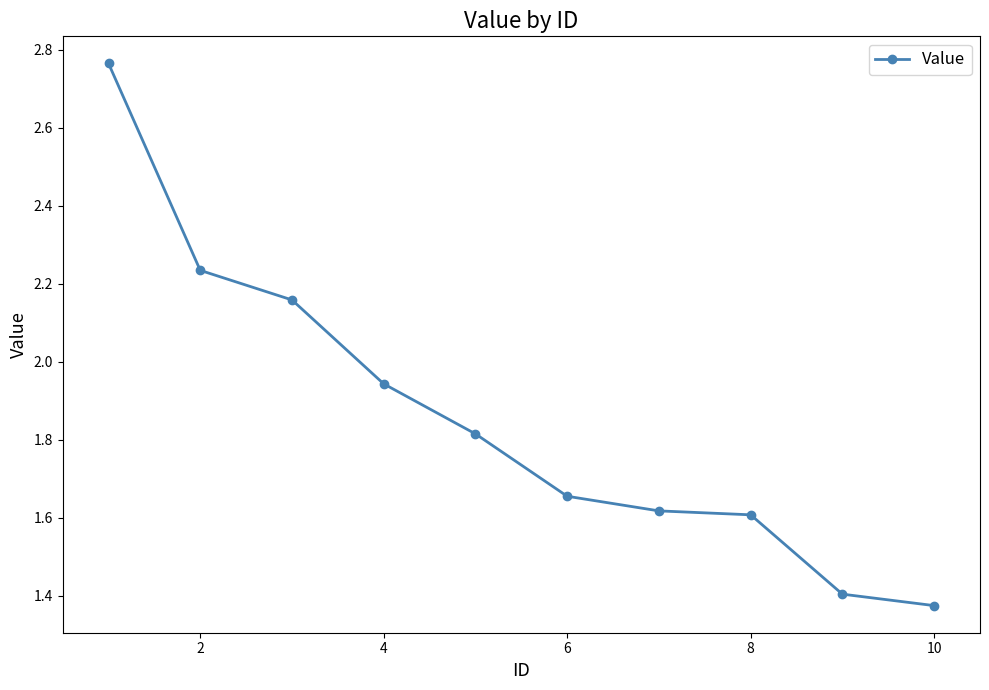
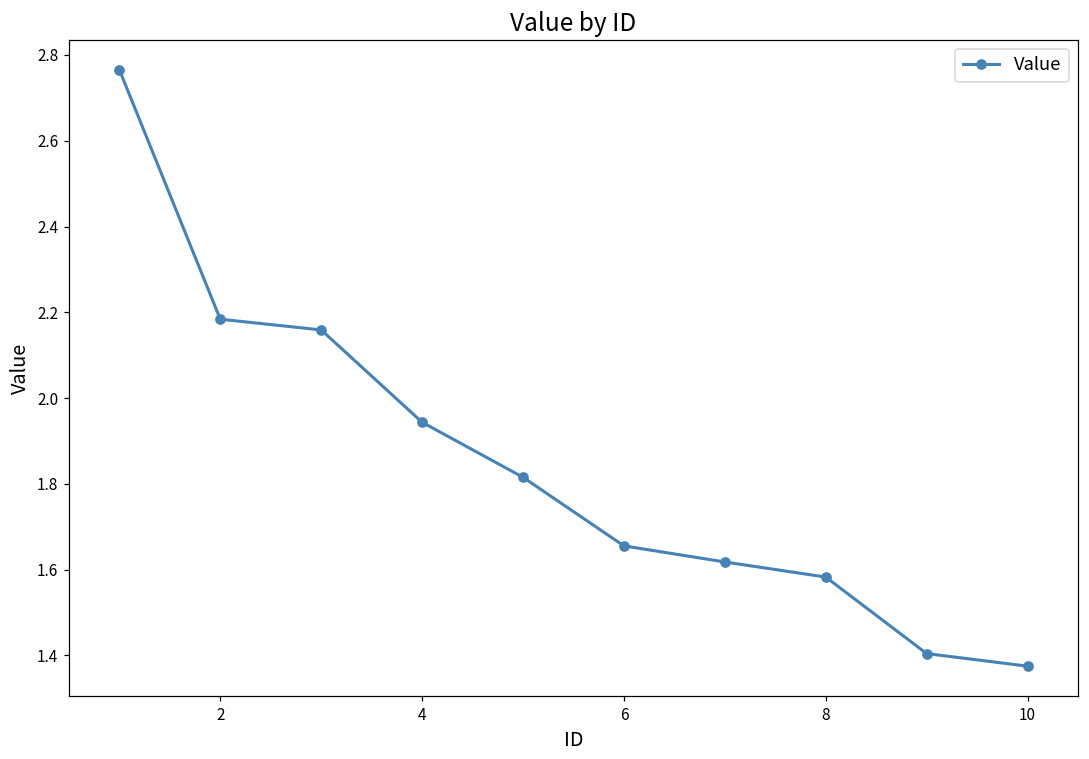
  {
-   "2": 2.23,
+   "2": 2.18,
    "4": 1.94,
    "6": 1.66,
-   "8": 1.61,
+   "8": 1.58,
    "10": 1.37
  }
